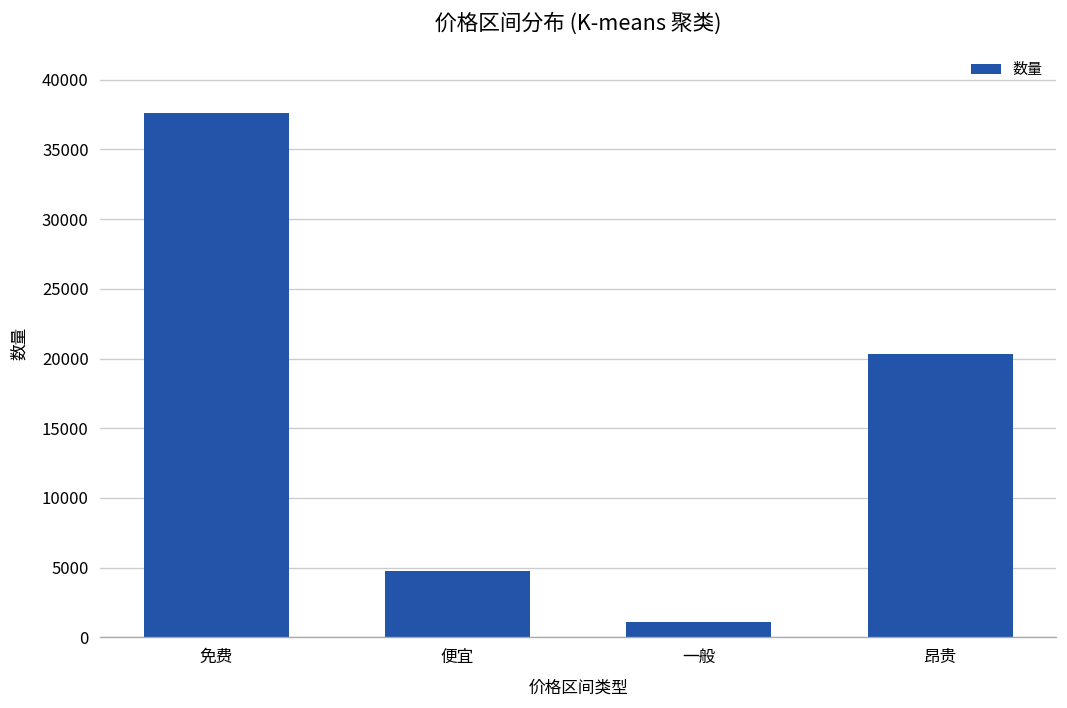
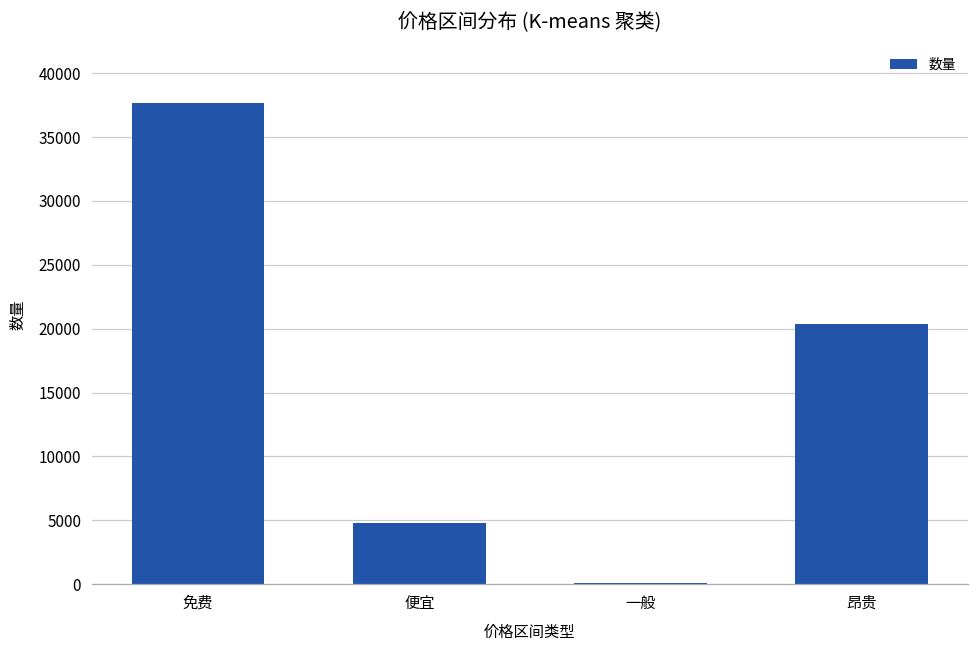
  {
    "免费": 37600,
    "便宜": 4800,
-   "一般": 1100,
+   "一般": 100,
    "昂贵": 20300
  }
